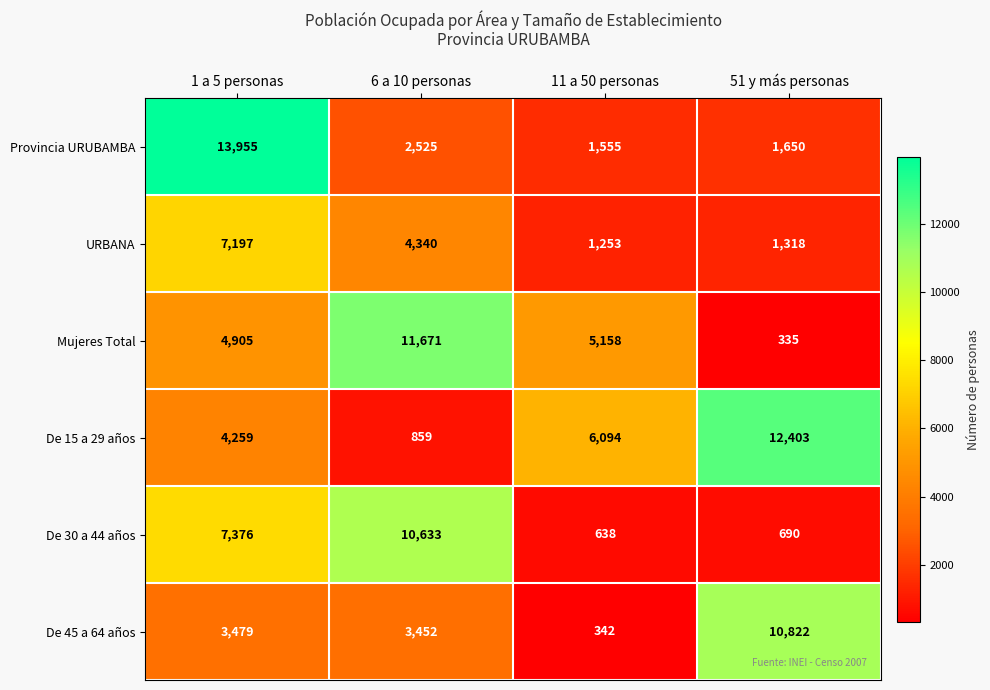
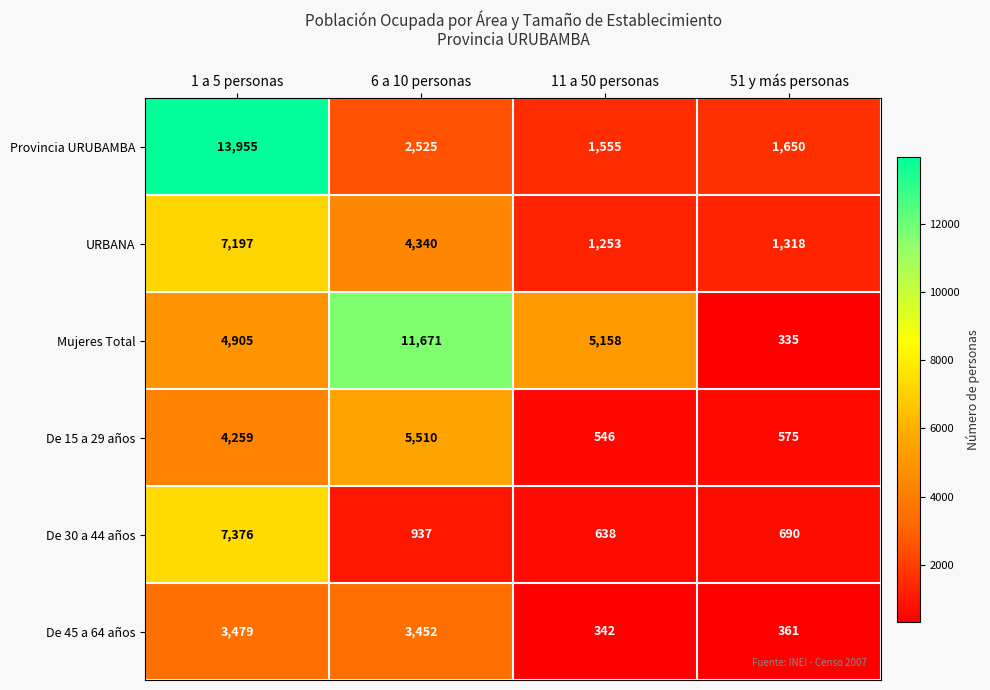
  {
    "Provincia URUBAMBA": {
      "1 a 5 personas": "13,955",
      "6 a 10 personas": "2,525",
      "11 a 50 personas": "1,555",
      "51 y más personas": "1,650"
    },
    "URBANA": {
      "1 a 5 personas": "7,197",
      "6 a 10 personas": "4,340",
      "11 a 50 personas": "1,253",
      "51 y más personas": "1,318"
    },
    "Mujeres Total": {
      "1 a 5 personas": "4,905",
      "6 a 10 personas": "11,671",
      "11 a 50 personas": "5,158",
      "51 y más personas": "335"
    },
    "De 15 a 29 años": {
      "1 a 5 personas": "4,259",
-     "6 a 10 personas": "859",
-     "11 a 50 personas": "6,094",
-     "51 y más personas": "12,403"
+     "6 a 10 personas": "5,510",
+     "11 a 50 personas": "546",
+     "51 y más personas": "575"
    },
    "De 30 a 44 años": {
      "1 a 5 personas": "7,376",
-     "6 a 10 personas": "10,633",
+     "6 a 10 personas": "937",
      "11 a 50 personas": "638",
      "51 y más personas": "690"
    },
    "De 45 a 64 años": {
      "1 a 5 personas": "3,479",
      "6 a 10 personas": "3,452",
      "11 a 50 personas": "342",
-     "51 y más personas": "10,822"
+     "51 y más personas": "361"
    }
  }
